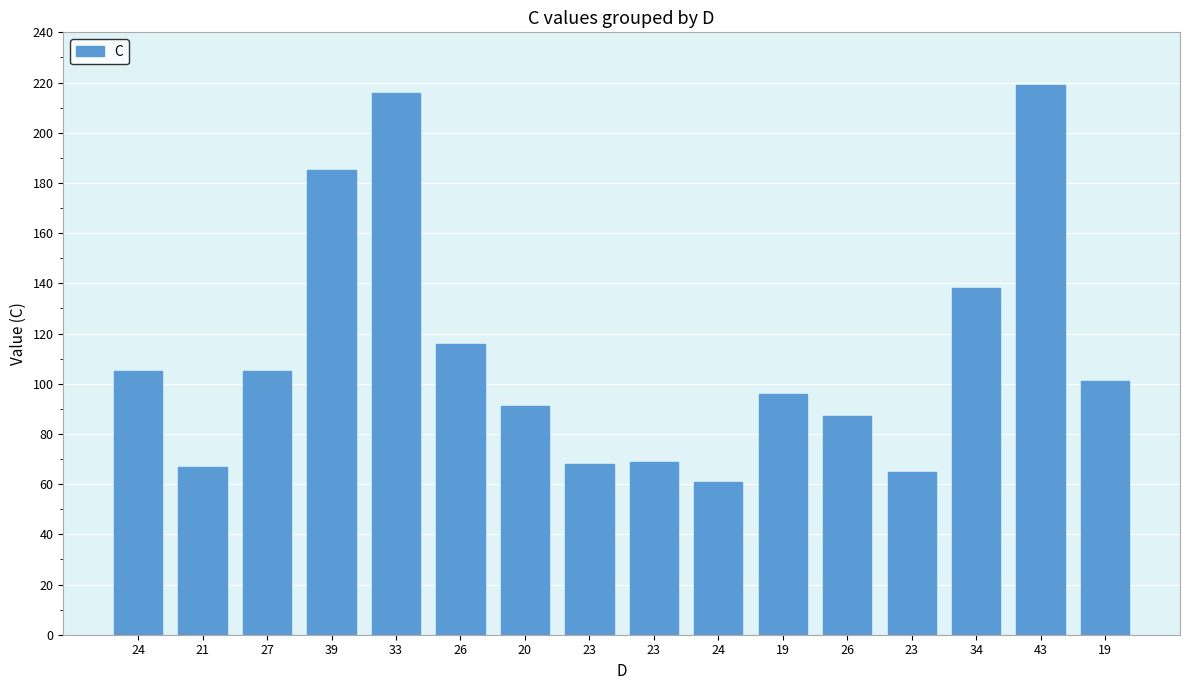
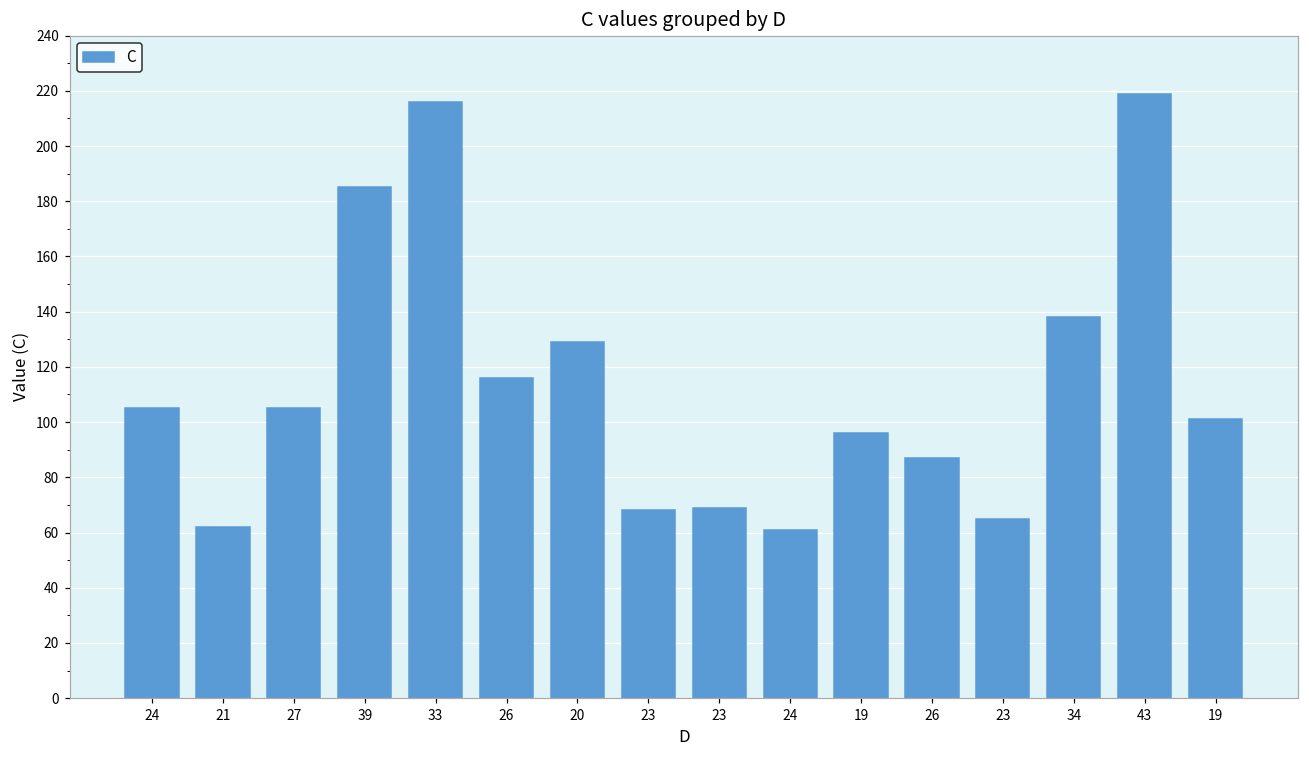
  {
-   "21": 67,
+   "21": 62,
    "27": 105,
    "39": 185,
    "33": 216,
-   "20": 91,
+   "20": 129,
    "34": 138,
    "43": 219
  }
